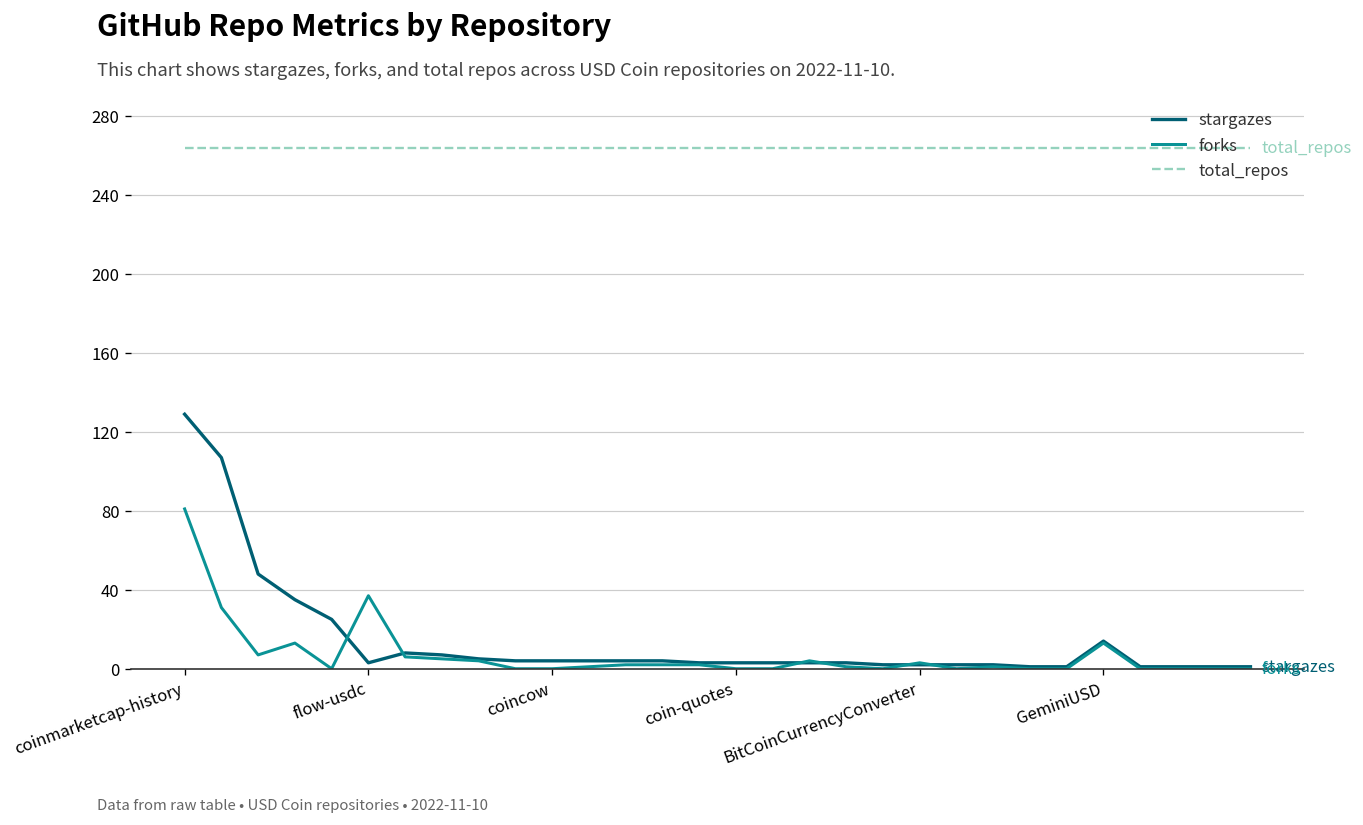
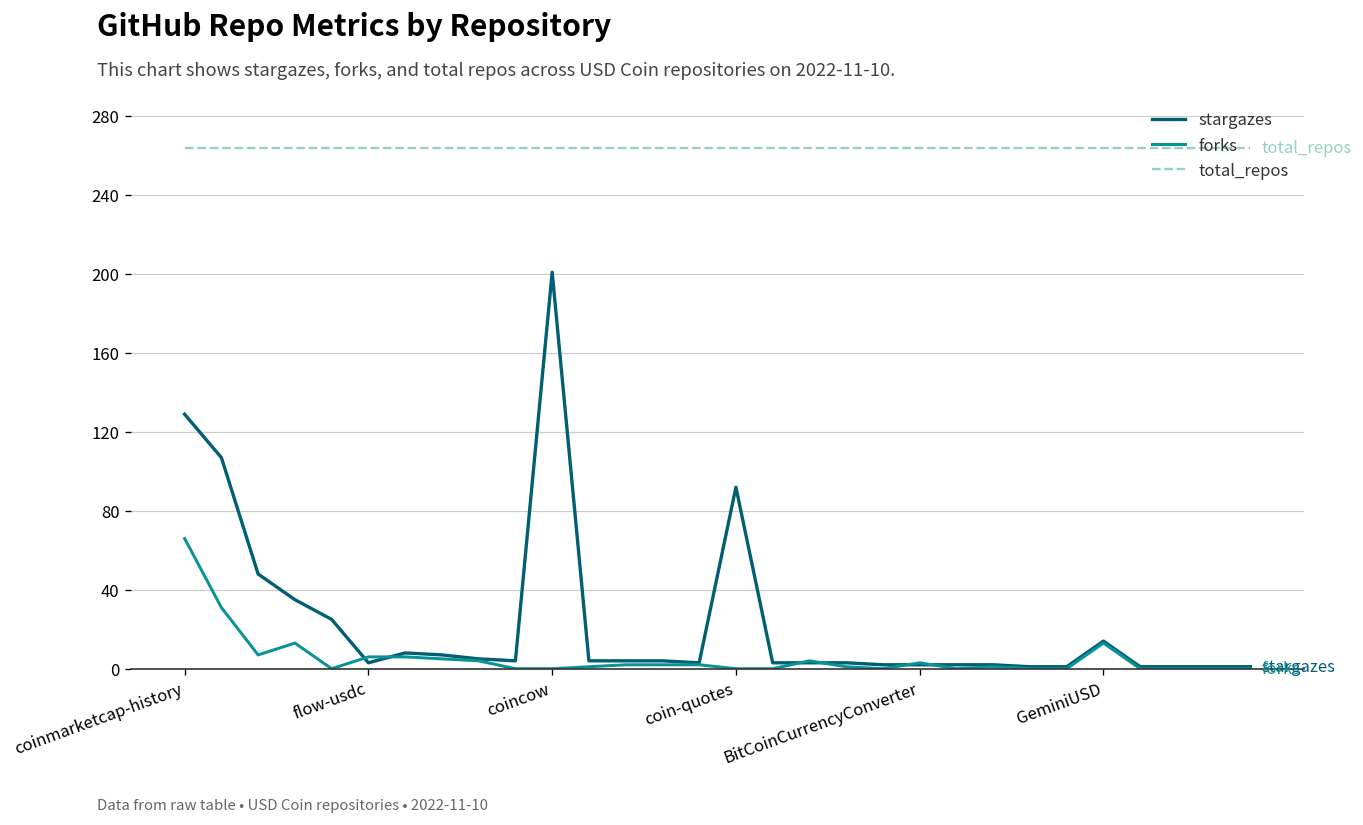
  {
    "stargazes": {
      "coinmarketcap-history": 129,
      "flow-usdc": 3,
-     "coincow": 4,
-     "coin-quotes": 3
+     "coincow": 201,
+     "coin-quotes": 92
    },
    "forks": {
-     "coinmarketcap-history": 81,
-     "flow-usdc": 37,
+     "coinmarketcap-history": 66,
+     "flow-usdc": 6,
      "coincow": 0,
      "coin-quotes": 0
    },
    "total_repos": {
      "coinmarketcap-history": 264,
      "flow-usdc": 264,
      "coincow": 264,
      "coin-quotes": 264,
      "BitCoinCurrencyConverter": 264,
      "GeminiUSD": 264
    }
  }
